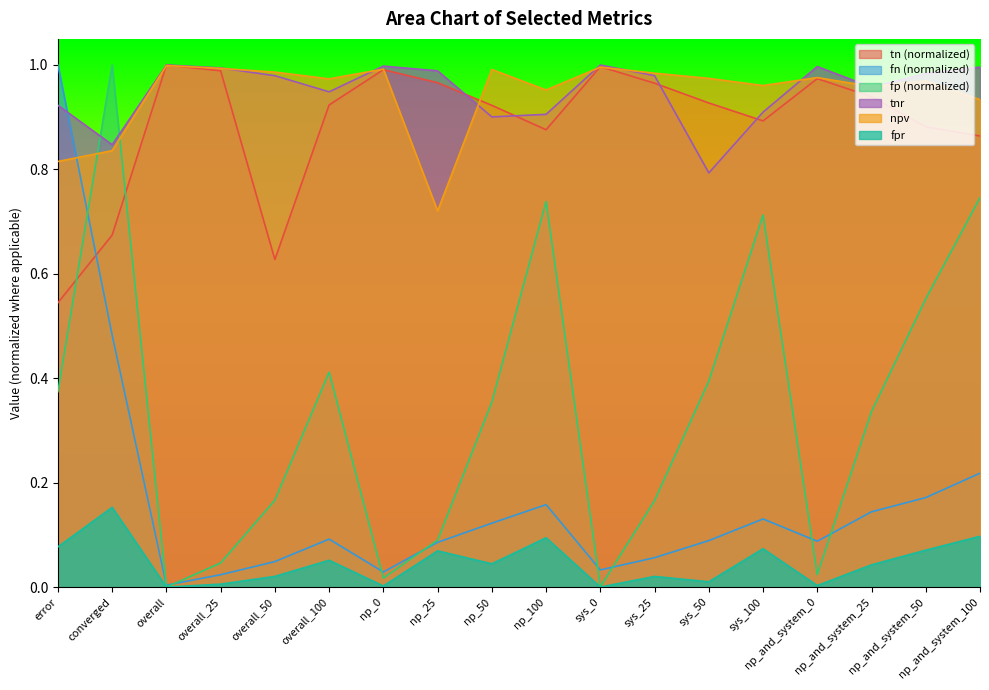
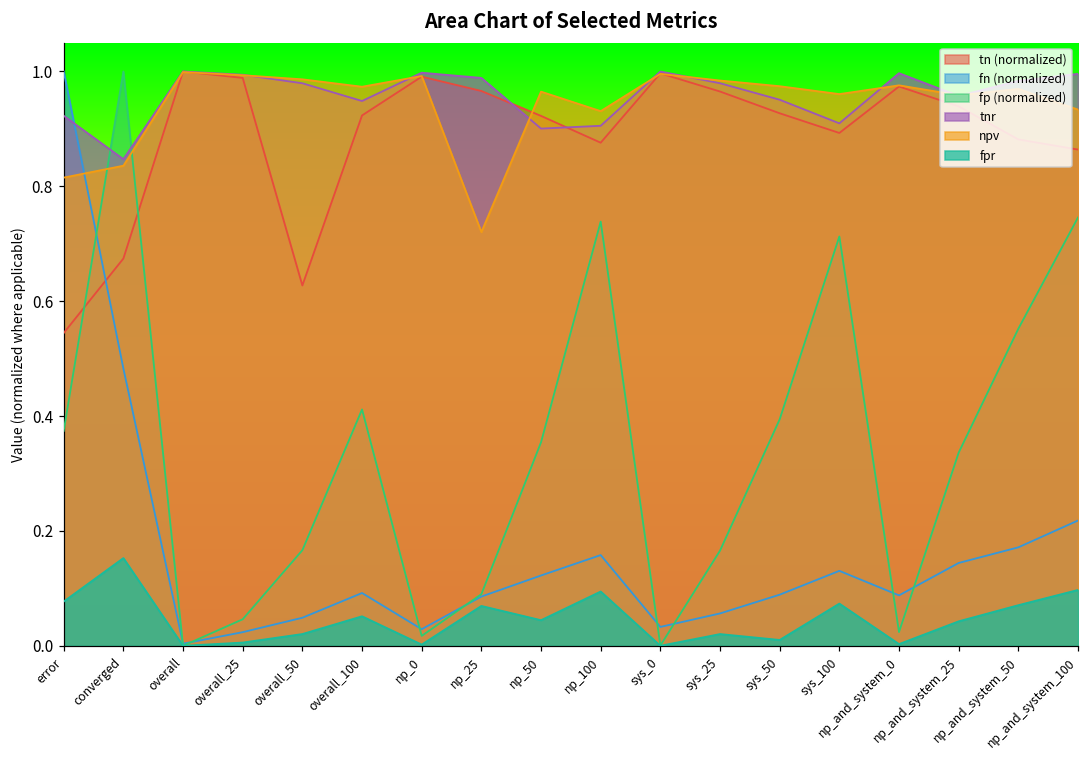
  {
    "tn (normalized)": {
      "error": 0.54,
      "converged": 0.67,
      "overall_50": 0.63,
      "overall_100": 0.92,
      "np_25": 0.97,
      "np_50": 0.92,
      "np_100": 0.88,
      "sys_25": 0.97,
      "sys_50": 0.93,
      "sys_100": 0.89,
      "np_and_system_100": 0.86
    },
    "fn (normalized)": {
      "error": 1.00,
      "converged": 0.48,
      "overall_25": 0.02,
      "overall_50": 0.05,
      "overall_100": 0.09,
      "np_0": 0.03,
      "np_50": 0.12,
      "np_100": 0.16,
      "sys_0": 0.03,
      "sys_25": 0.06,
      "sys_50": 0.09,
      "sys_100": 0.13,
      "np_and_system_0": 0.09,
      "np_and_system_25": 0.14,
      "np_and_system_50": 0.17,
      "np_and_system_100": 0.22
    },
    "tnr": {
      "error": 0.92,
      "converged": 0.85,
      "overall_50": 0.98,
      "overall_100": 0.95,
      "np_0": 1.00,
      "np_25": 0.99,
      "np_50": 0.90,
      "np_100": 0.91,
-     "sys_50": 0.79,
+     "sys_50": 0.95,
      "sys_100": 0.91,
      "np_and_system_0": 1.00,
      "np_and_system_100": 1.00
    },
    "npv": {
      "error": 0.82,
      "converged": 0.84,
      "overall_50": 0.99,
      "overall_100": 0.97,
      "np_25": 0.72,
-     "np_50": 0.99,
-     "np_100": 0.95,
+     "np_50": 0.96,
+     "np_100": 0.93,
      "sys_50": 0.97,
      "sys_100": 0.96,
      "np_and_system_100": 0.93
    }
  }
